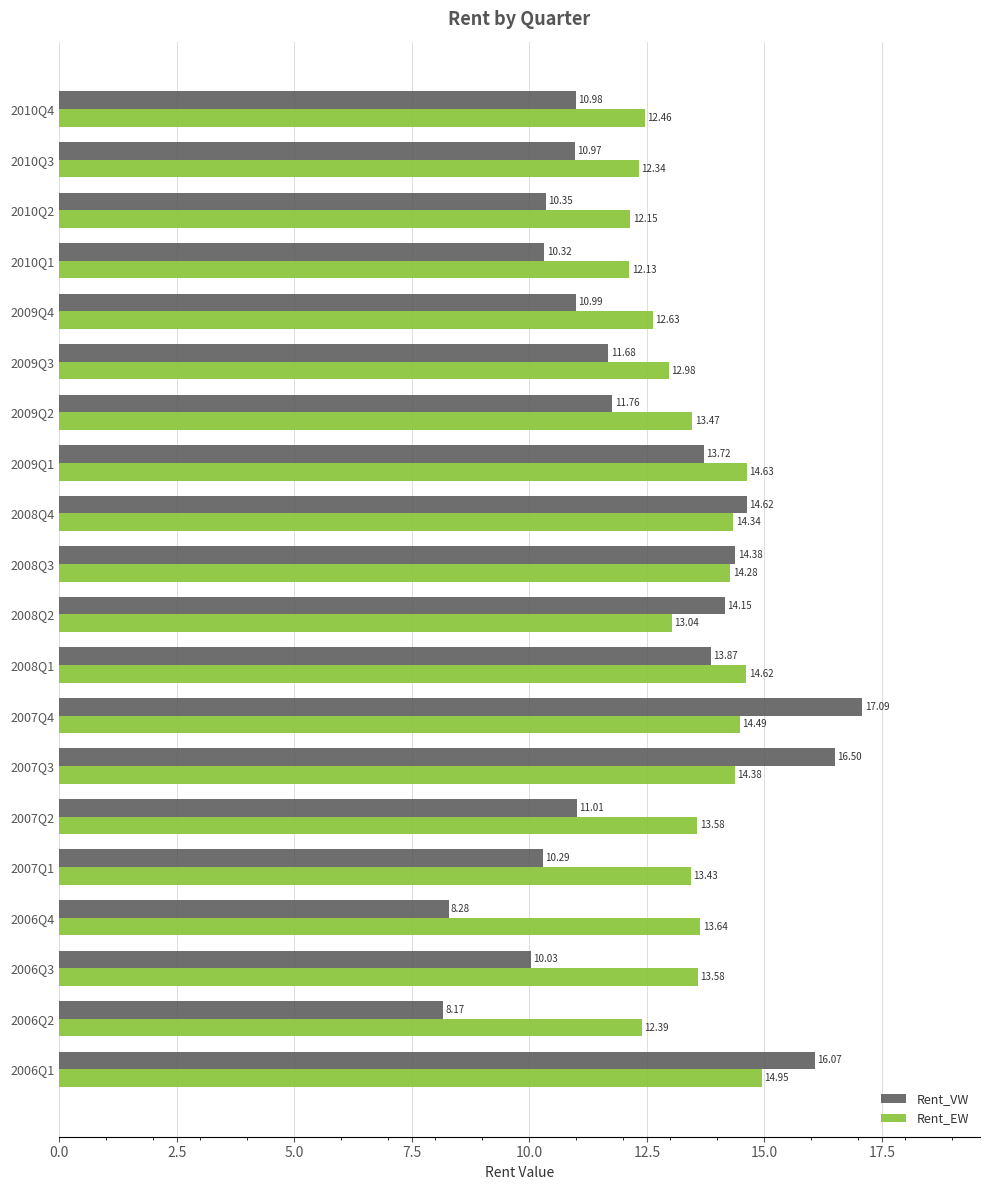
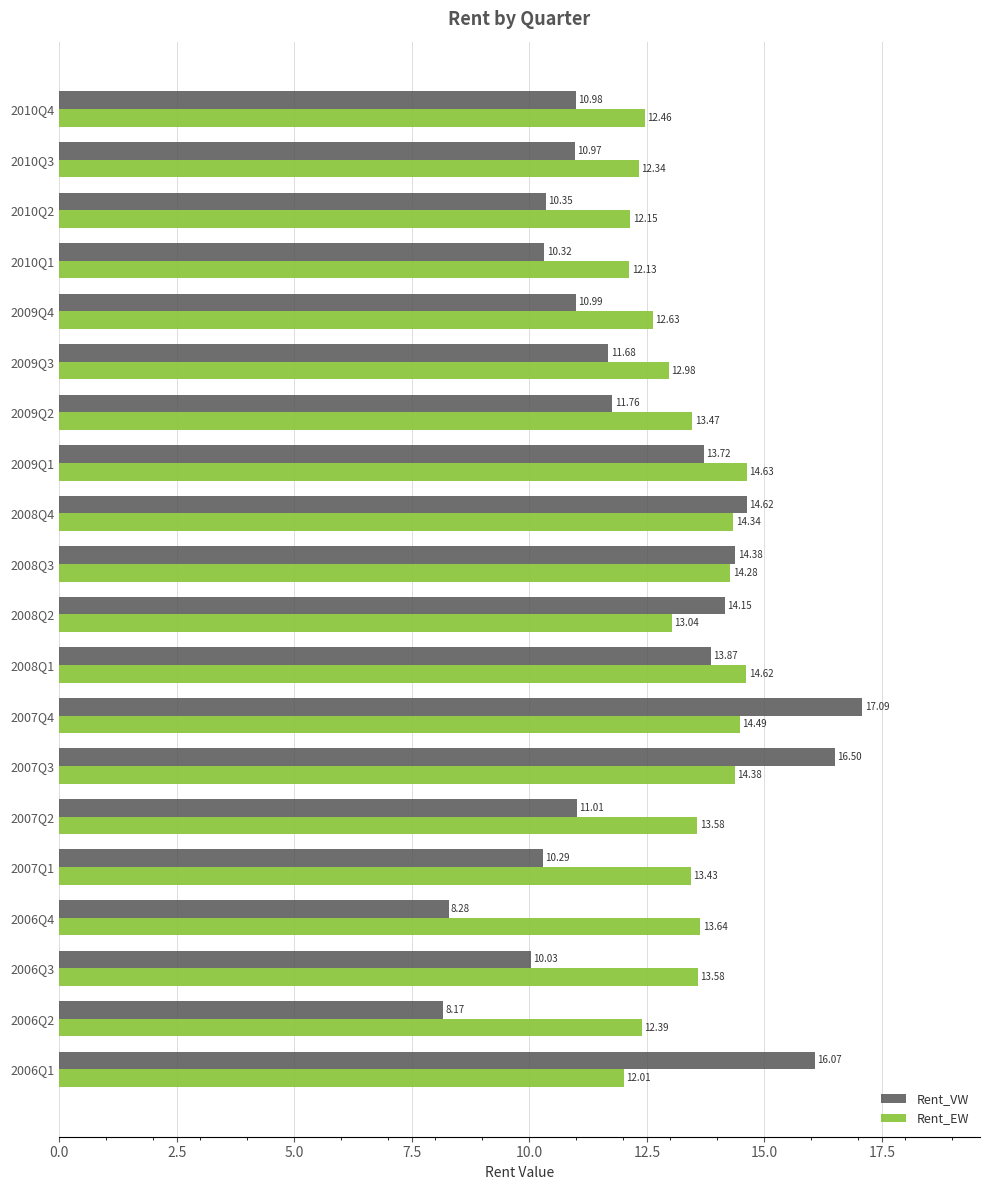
  {
    "Rent_VW": {
      "2010Q4": 10.98,
      "2010Q3": 10.97,
      "2010Q2": 10.35,
      "2010Q1": 10.32,
      "2009Q4": 10.99,
      "2009Q3": 11.68,
      "2009Q2": 11.76,
      "2009Q1": 13.72,
      "2008Q4": 14.62,
      "2008Q3": 14.38,
      "2008Q2": 14.15,
      "2008Q1": 13.87,
      "2007Q4": 17.09,
      "2007Q3": 16.50,
      "2007Q2": 11.01,
      "2007Q1": 10.29,
      "2006Q4": 8.28,
      "2006Q3": 10.03,
      "2006Q2": 8.17,
      "2006Q1": 16.07
    },
    "Rent_EW": {
      "2010Q4": 12.46,
      "2010Q3": 12.34,
      "2010Q2": 12.15,
      "2010Q1": 12.13,
      "2009Q4": 12.63,
      "2009Q3": 12.98,
      "2009Q2": 13.47,
      "2009Q1": 14.63,
      "2008Q4": 14.34,
      "2008Q3": 14.28,
      "2008Q2": 13.04,
      "2008Q1": 14.62,
      "2007Q4": 14.49,
      "2007Q3": 14.38,
      "2007Q2": 13.58,
      "2007Q1": 13.43,
      "2006Q4": 13.64,
      "2006Q3": 13.58,
      "2006Q2": 12.39,
-     "2006Q1": 14.95
+     "2006Q1": 12.01
    }
  }
